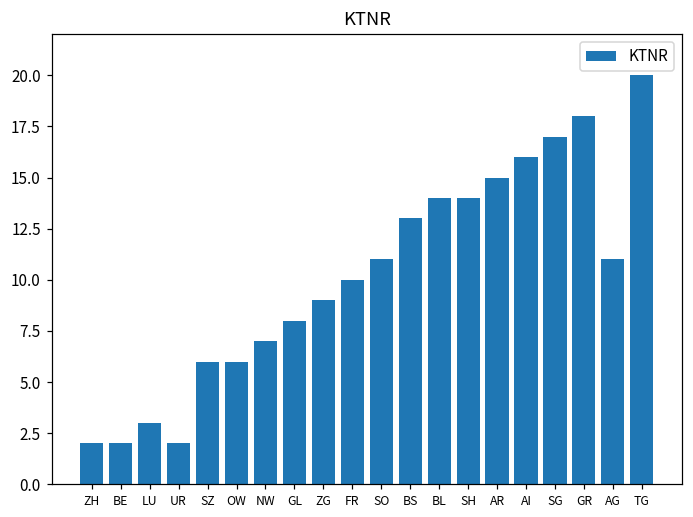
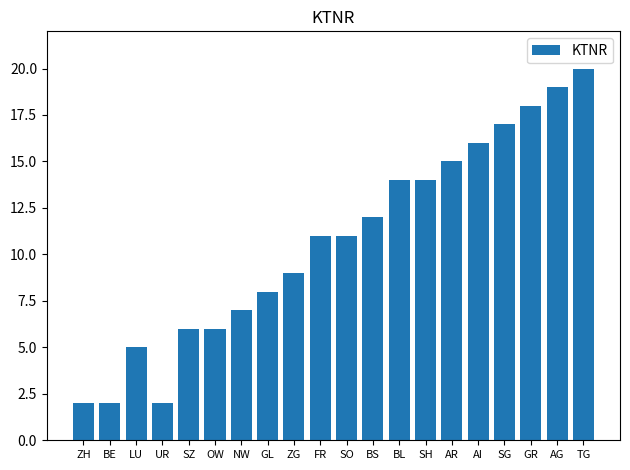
  {
    "ZH": 2,
    "BE": 2,
-   "LU": 3,
+   "LU": 5,
    "UR": 2,
    "SZ": 6,
    "OW": 6,
    "NW": 7,
    "GL": 8,
    "ZG": 9,
-   "FR": 10,
+   "FR": 11,
    "SO": 11,
-   "BS": 13,
+   "BS": 12,
    "BL": 14,
    "SH": 14,
    "AR": 15,
    "AI": 16,
    "SG": 17,
    "GR": 18,
-   "AG": 11,
+   "AG": 19,
    "TG": 20
  }
